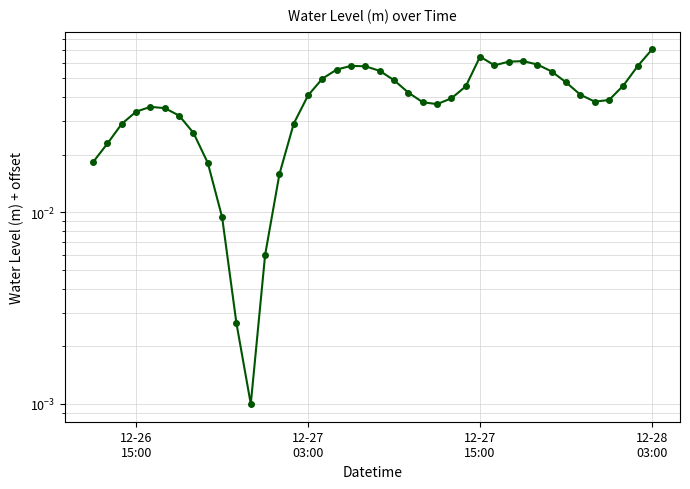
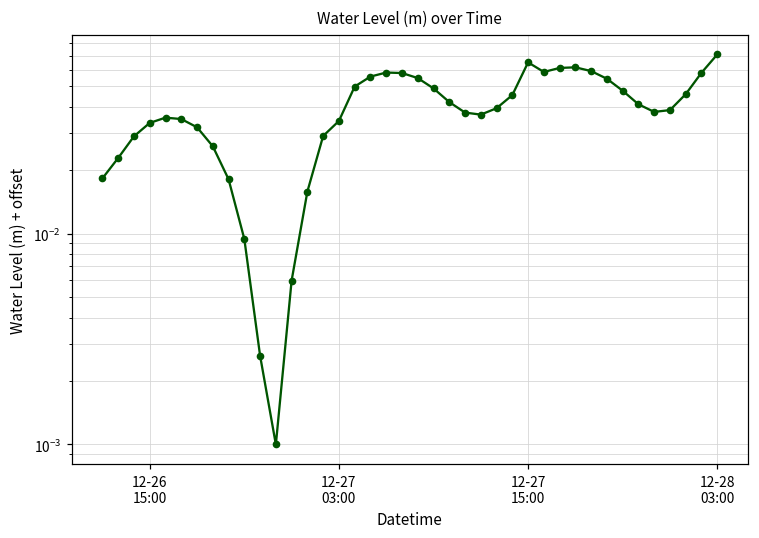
  {
    "12-26 15:00": 0.034,
-   "12-27 03:00": 0.041,
+   "12-27 03:00": 0.034,
    "12-27 15:00": 0.065,
    "12-28 03:00": 0.071
  }
